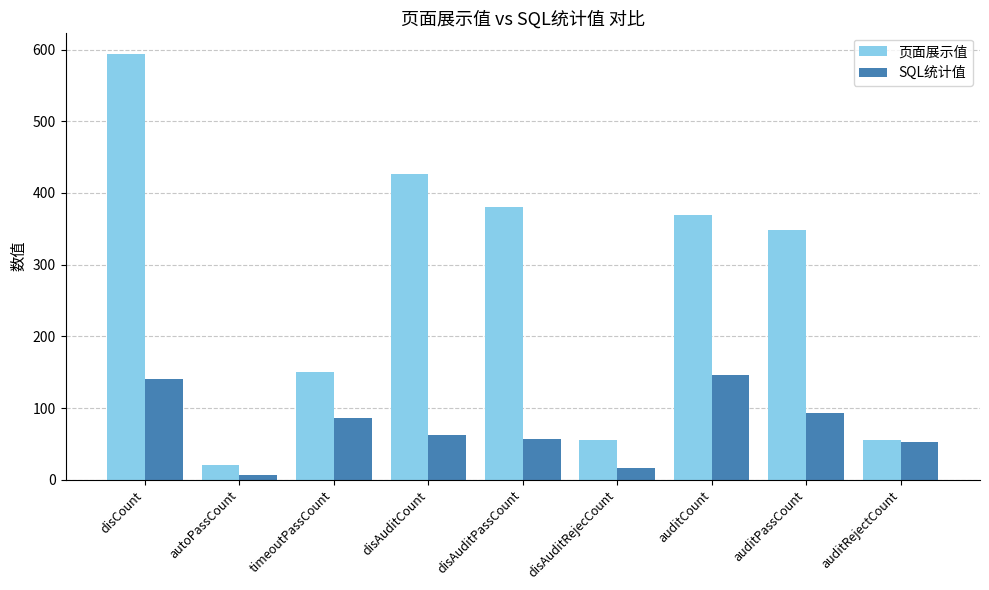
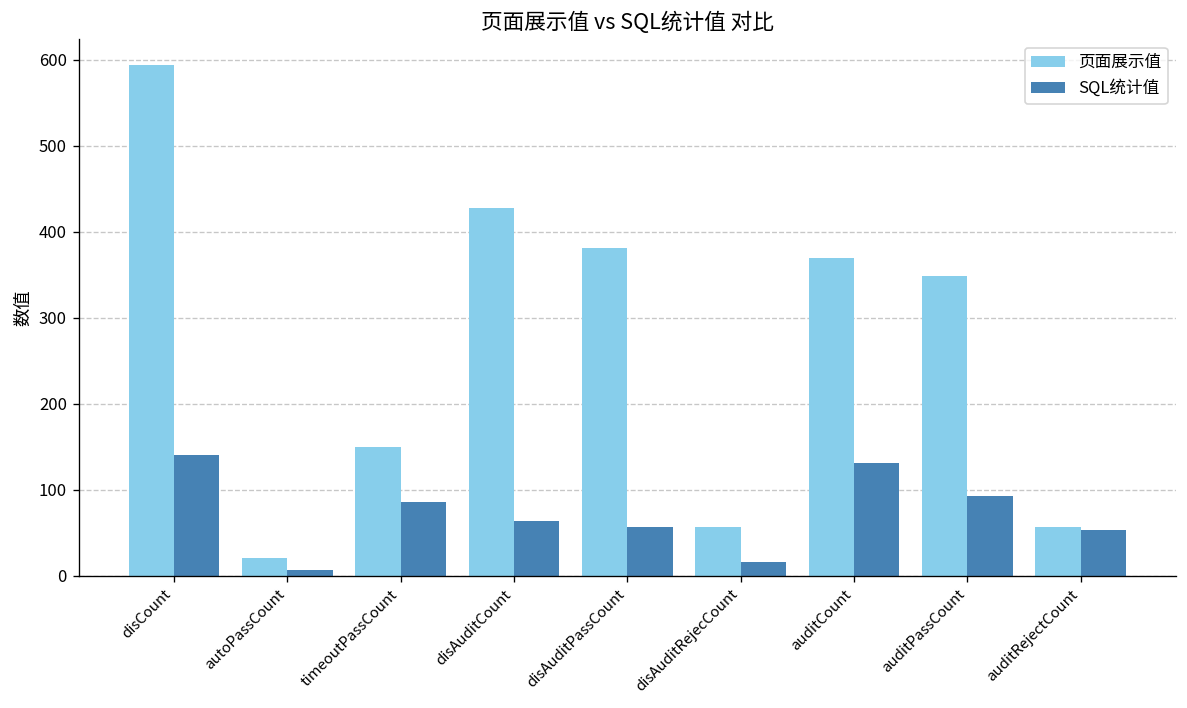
  {
    "页面展示值": {
      "disCount": 590,
      "autoPassCount": 20,
      "timeoutPassCount": 150,
      "disAuditCount": 430,
      "disAuditPassCount": 380,
      "disAuditRejecCount": 60,
      "auditCount": 370,
      "auditPassCount": 350,
      "auditRejectCount": 60
    },
    "SQL统计值": {
      "disCount": 140,
      "autoPassCount": 10,
      "timeoutPassCount": 90,
      "disAuditCount": 60,
      "disAuditPassCount": 60,
      "disAuditRejecCount": 20,
-     "auditCount": 150,
+     "auditCount": 130,
      "auditPassCount": 90,
      "auditRejectCount": 50
    }
  }
